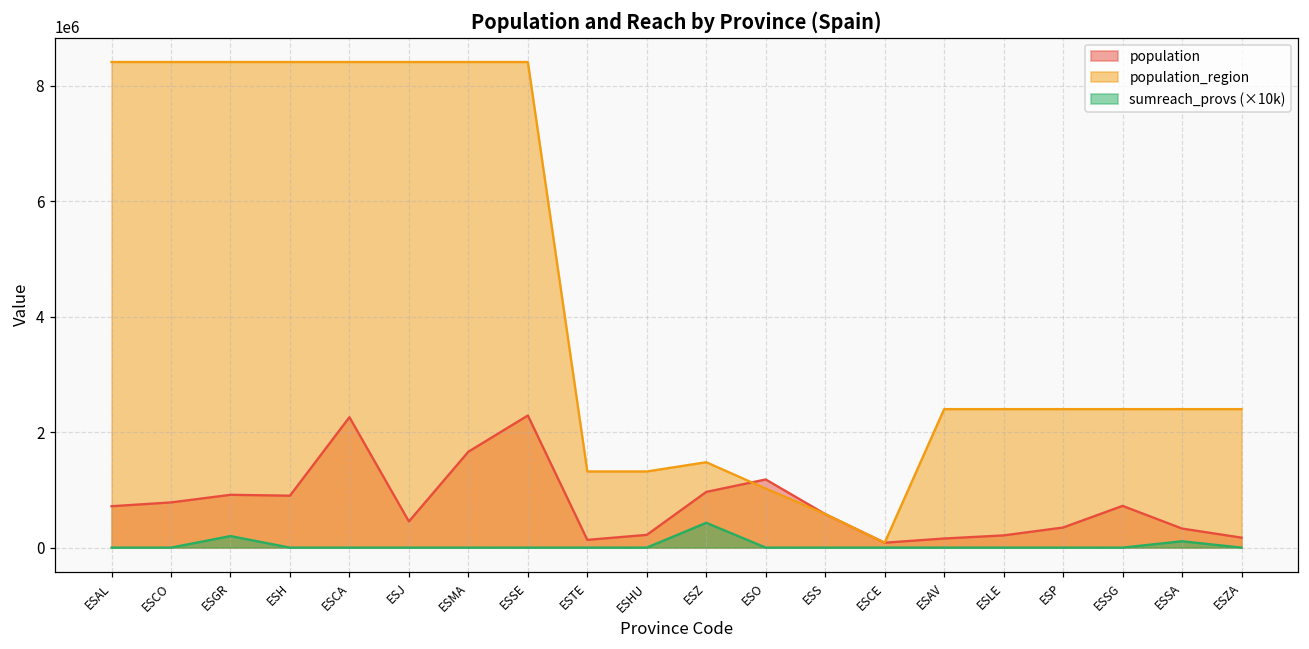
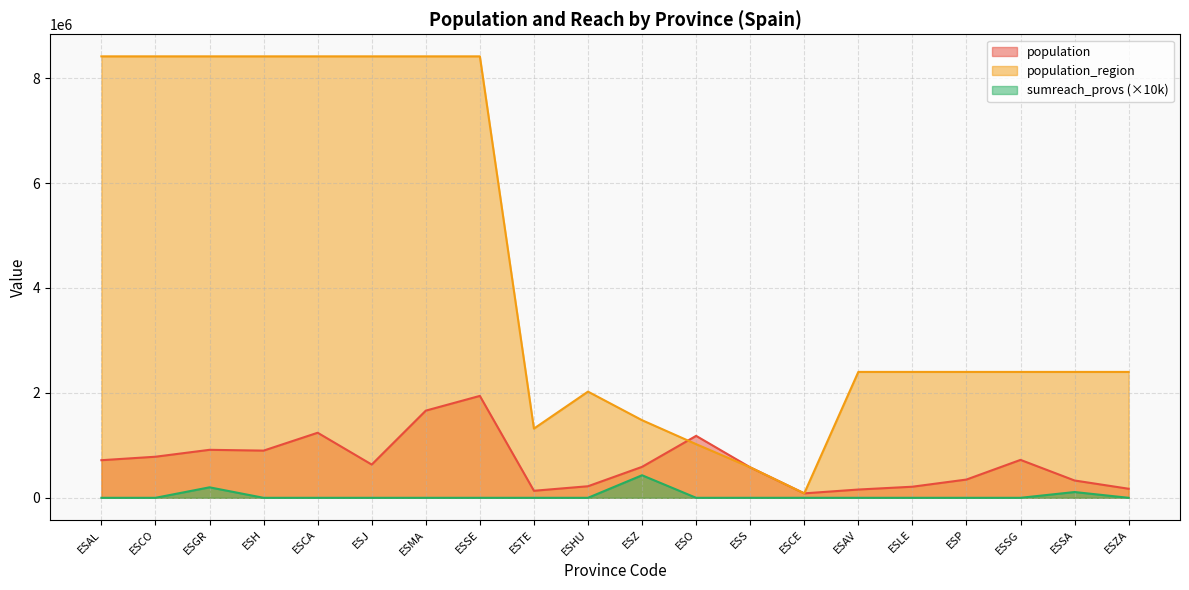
  {
    "population": {
      "ESAL": 700000,
      "ESCO": 800000,
      "ESGR": 900000,
      "ESH": 900000,
-     "ESCA": 2300000,
-     "ESJ": 500000,
+     "ESCA": 1200000,
+     "ESJ": 600000,
      "ESMA": 1700000,
-     "ESSE": 2300000,
+     "ESSE": 1900000,
      "ESTE": 100000,
      "ESHU": 200000,
-     "ESZ": 1000000,
+     "ESZ": 600000,
      "ESO": 1200000,
      "ESAV": 200000,
      "ESLE": 200000,
      "ESP": 300000,
      "ESSG": 700000,
      "ESSA": 300000,
      "ESZA": 200000
    },
    "population_region": {
      "ESAL": 8400000,
      "ESCO": 8400000,
      "ESGR": 8400000,
      "ESH": 8400000,
      "ESCA": 8400000,
      "ESJ": 8400000,
      "ESMA": 8400000,
      "ESSE": 8400000,
      "ESTE": 1300000,
-     "ESHU": 1300000,
+     "ESHU": 2000000,
      "ESZ": 1500000,
      "ESO": 1000000,
      "ESAV": 2400000,
      "ESLE": 2400000,
      "ESP": 2400000,
      "ESSG": 2400000,
      "ESSA": 2400000,
      "ESZA": 2400000
    },
    "sumreach_provs (×10k)": {
      "ESAL": 0,
      "ESCO": 0,
      "ESGR": 200000,
      "ESH": 0,
      "ESCA": 0,
      "ESJ": 0,
      "ESMA": 0,
      "ESSE": 0,
      "ESTE": 0,
      "ESHU": 0,
      "ESZ": 400000,
      "ESO": 0,
      "ESS": 0,
      "ESCE": 0,
      "ESAV": 0,
      "ESLE": 0,
      "ESP": 0,
      "ESSG": 0,
      "ESSA": 100000,
      "ESZA": 0
    }
  }
